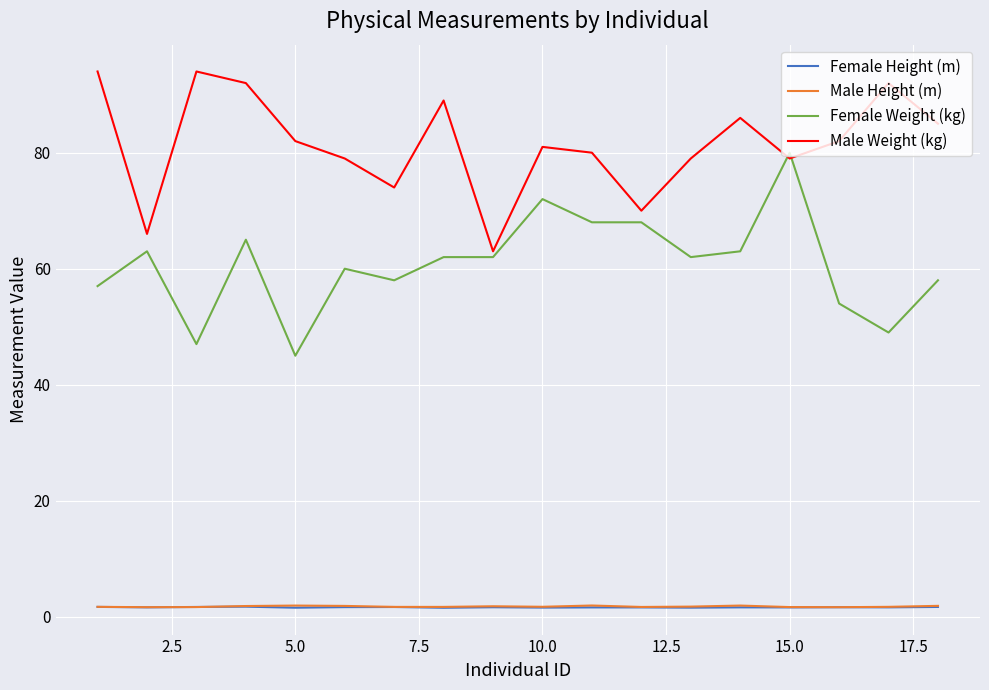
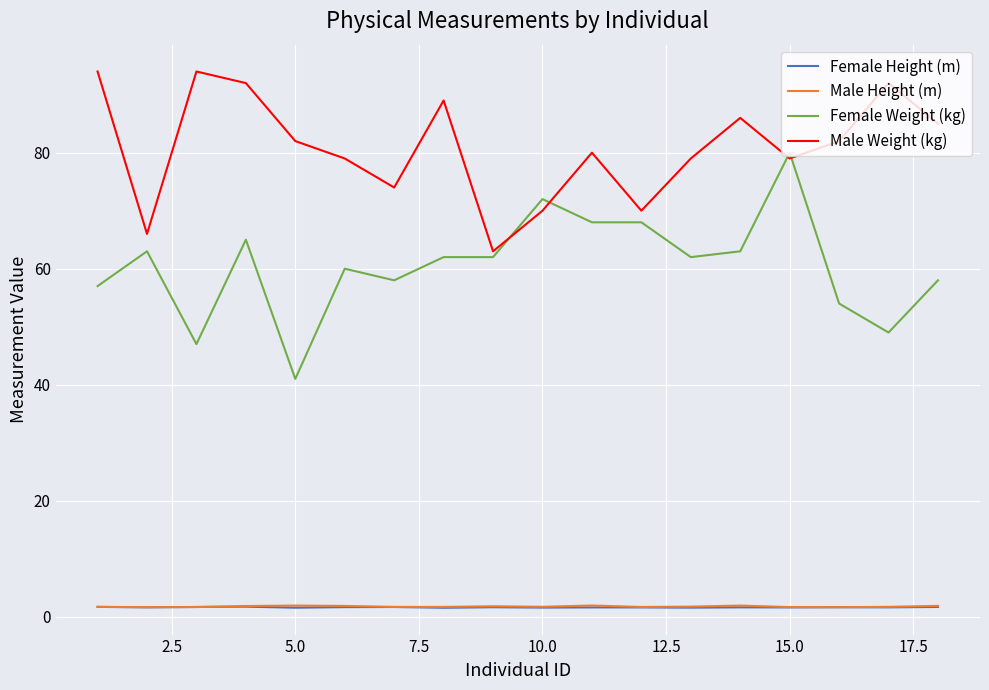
  {
    "Female Weight (kg)": {
-     "5.0": 45,
+     "5.0": 41,
      "10.0": 72
    },
    "Male Weight (kg)": {
      "5.0": 82,
-     "10.0": 81,
+     "10.0": 70,
      "15.0": 79
    }
  }
